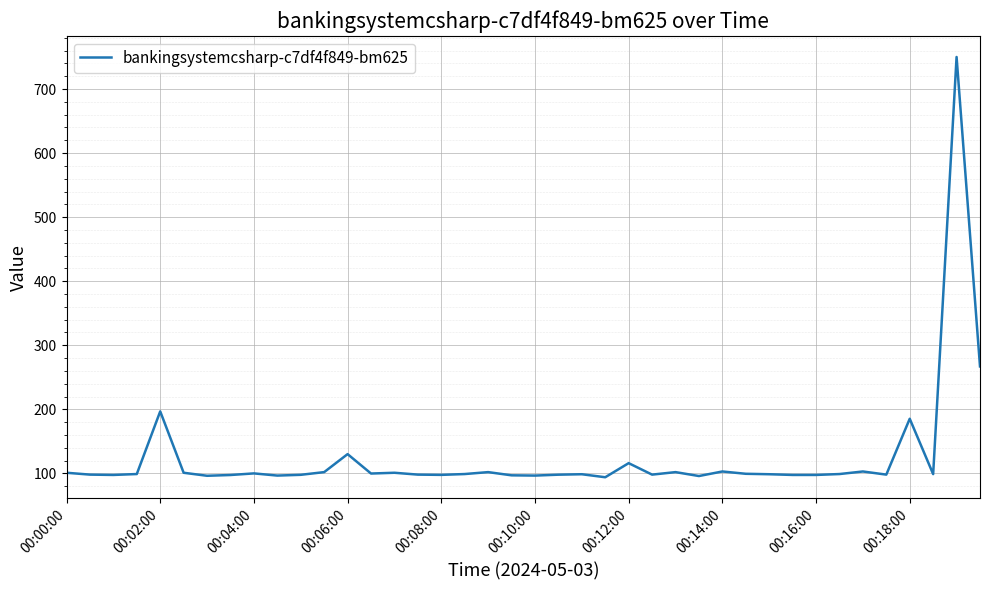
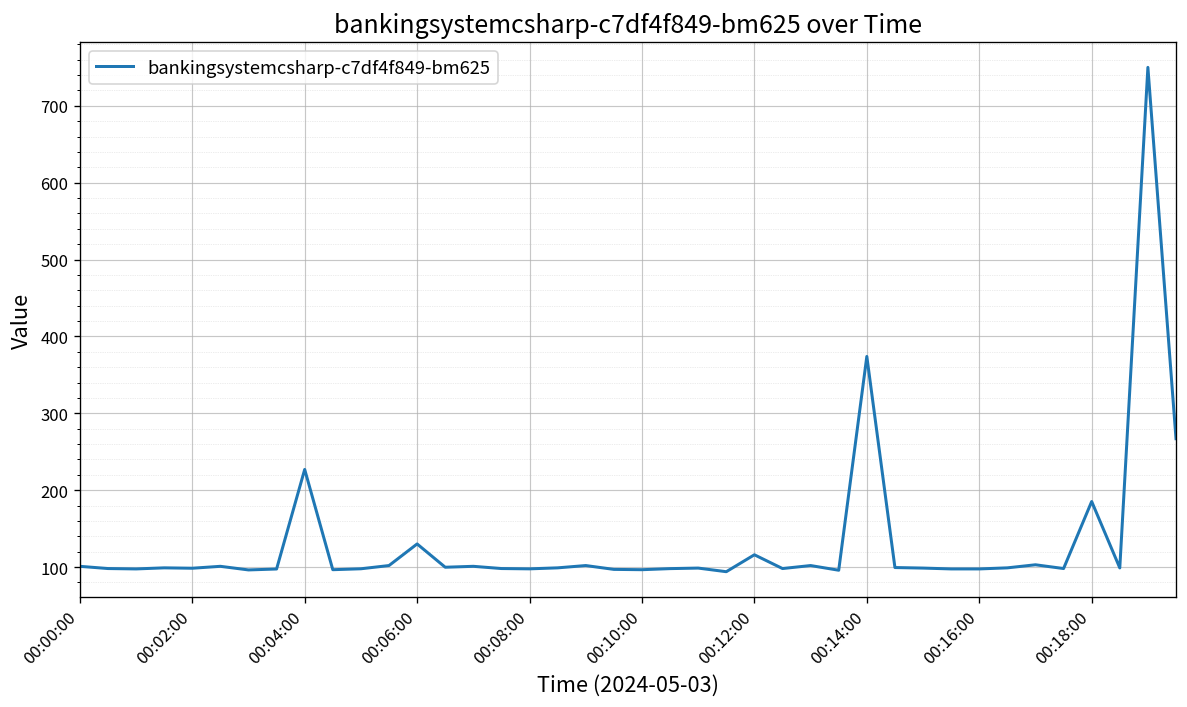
  {
    "00:00:00": 100,
-   "00:02:00": 200,
-   "00:04:00": 100,
+   "00:02:00": 100,
+   "00:04:00": 230,
    "00:06:00": 130,
    "00:08:00": 100,
    "00:10:00": 100,
    "00:12:00": 120,
-   "00:14:00": 100,
+   "00:14:00": 370,
    "00:16:00": 100,
    "00:18:00": 190
  }
